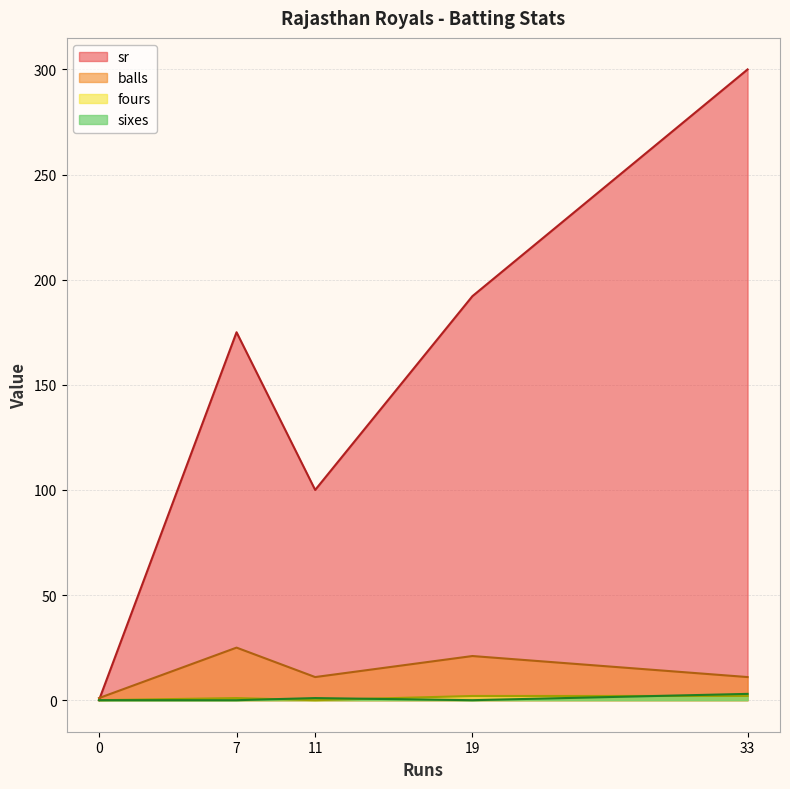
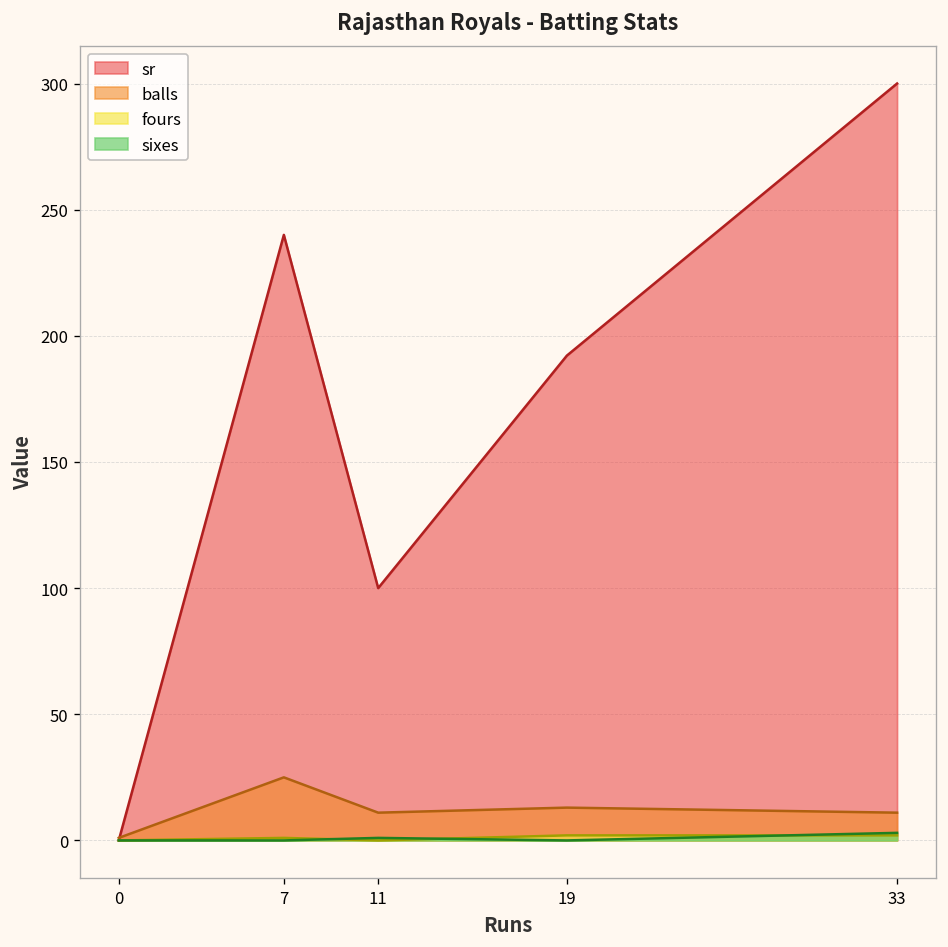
  {
    "sr": {
-     "7": 175,
+     "7": 240,
      "11": 100,
      "19": 192,
      "33": 300
    },
    "balls": {
      "7": 25,
      "11": 11,
-     "19": 21,
+     "19": 13,
      "33": 11
    },
    "fours": {
      "19": 2
    },
    "sixes": {
      "19": 0
    }
  }
